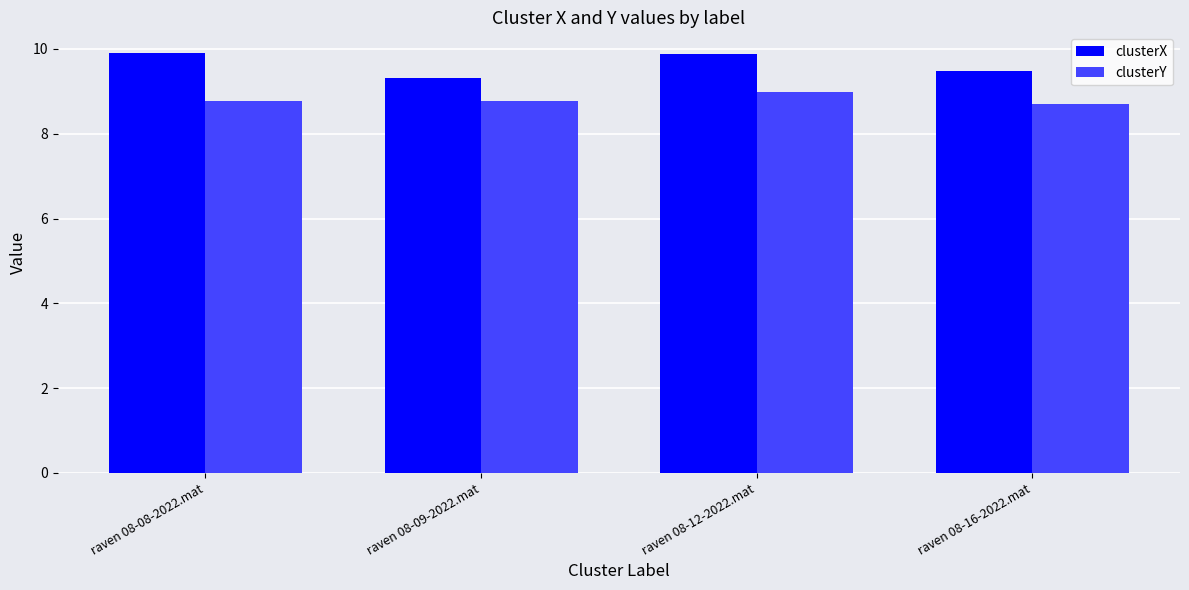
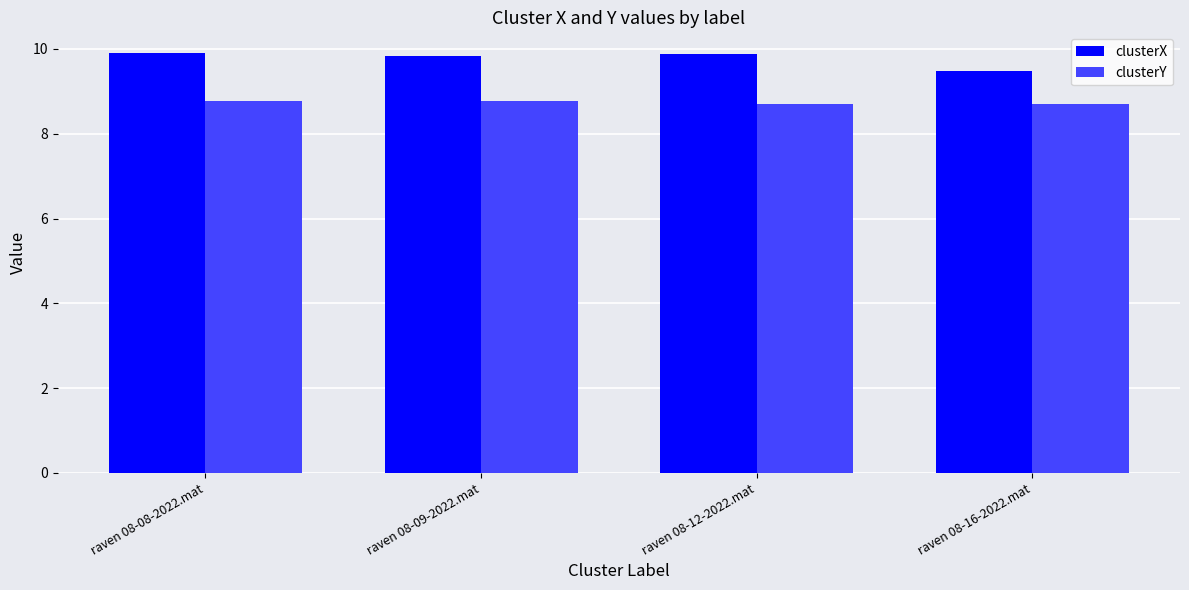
  {
    "clusterX": {
      "raven 08-08-2022.mat": 9.9,
-     "raven 08-09-2022.mat": 9.3,
+     "raven 08-09-2022.mat": 9.8,
      "raven 08-12-2022.mat": 9.9,
      "raven 08-16-2022.mat": 9.5
    },
    "clusterY": {
      "raven 08-08-2022.mat": 8.8,
      "raven 08-09-2022.mat": 8.8,
-     "raven 08-12-2022.mat": 9.0,
+     "raven 08-12-2022.mat": 8.7,
      "raven 08-16-2022.mat": 8.7
    }
  }
